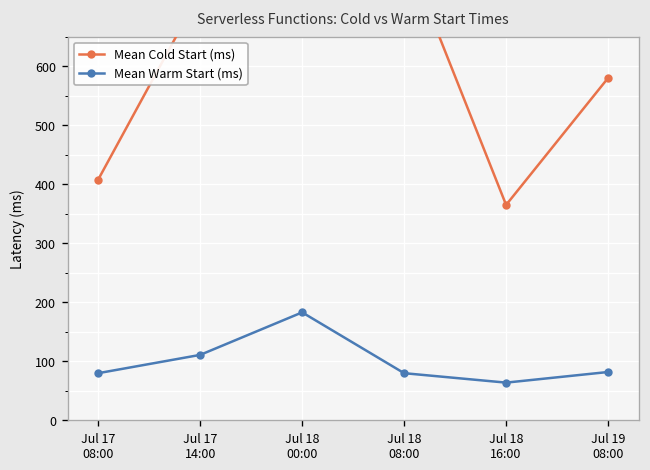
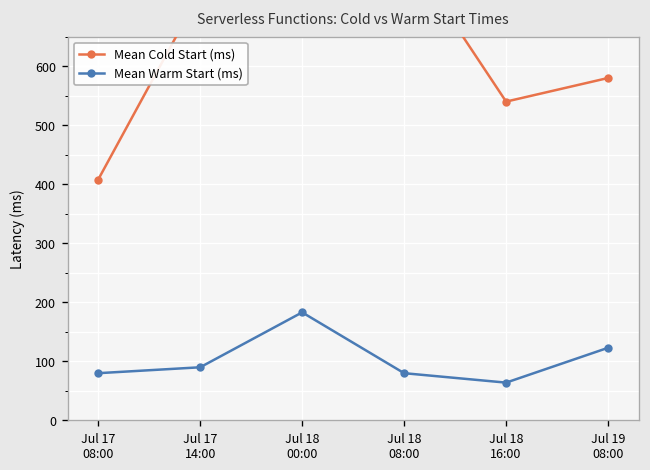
  {
    "Mean Cold Start (ms)": {
      "Jul 17 08:00": 410,
-     "Jul 18 16:00": 370,
+     "Jul 18 16:00": 540,
      "Jul 19 08:00": 580
    },
    "Mean Warm Start (ms)": {
      "Jul 17 08:00": 80,
-     "Jul 17 14:00": 110,
+     "Jul 17 14:00": 90,
      "Jul 18 00:00": 180,
      "Jul 18 08:00": 80,
      "Jul 18 16:00": 60,
-     "Jul 19 08:00": 80
+     "Jul 19 08:00": 120
    }
  }
